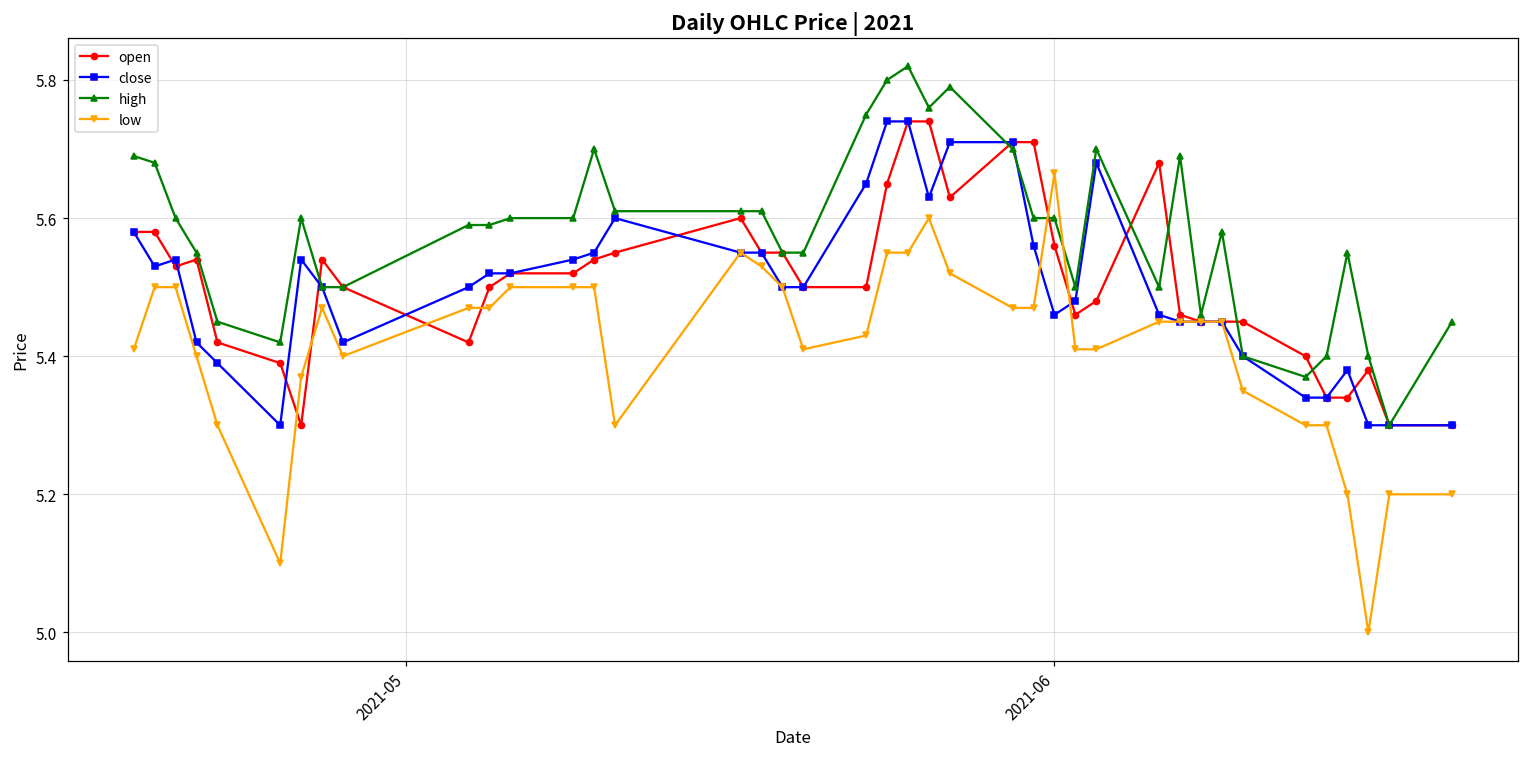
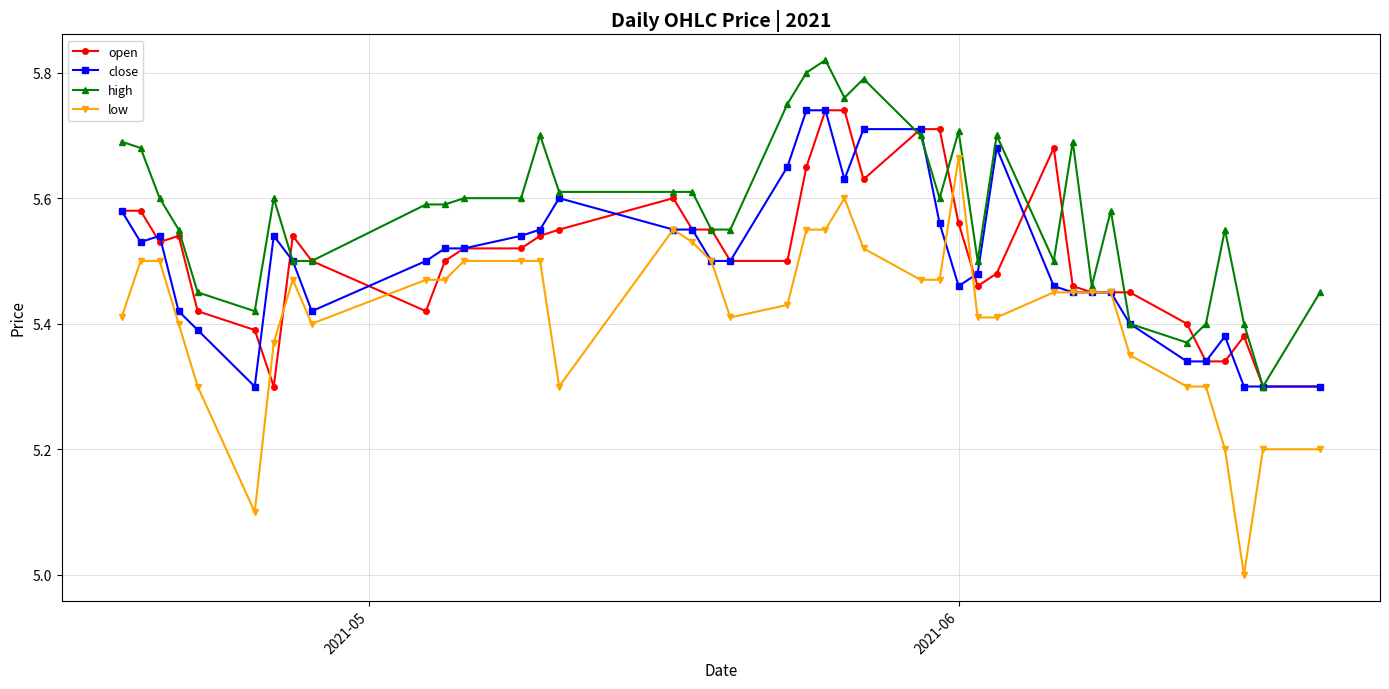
  {
    "open": {
      "2021-06": 5.56
    },
    "close": {
      "2021-06": 5.46
    },
    "high": {
-     "2021-06": 5.60
+     "2021-06": 5.71
    },
    "low": {
      "2021-06": 5.66
    }
  }
